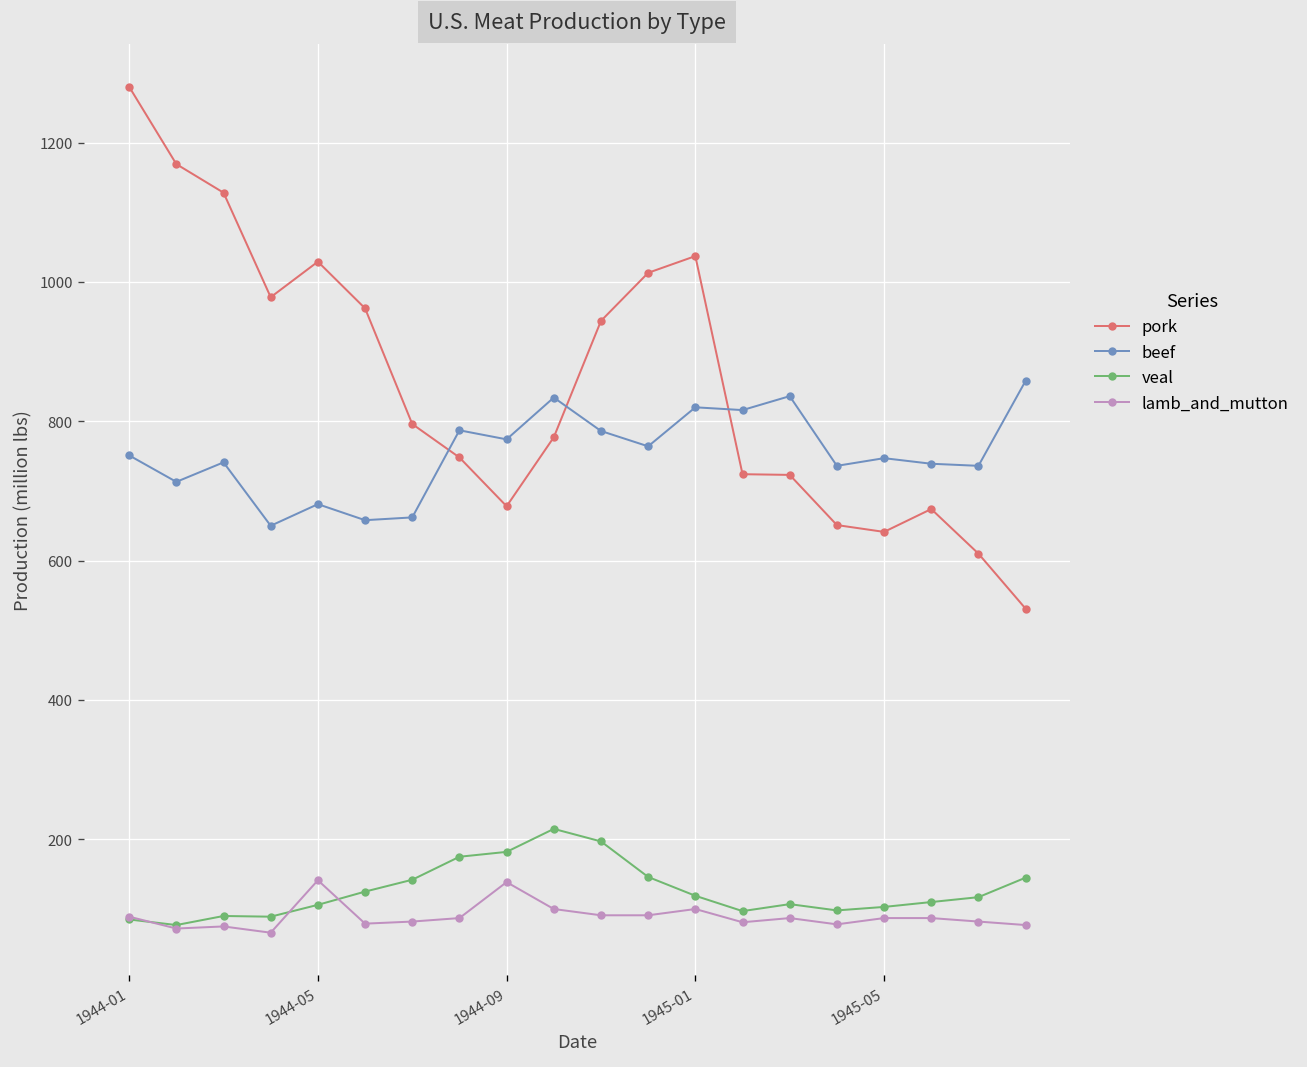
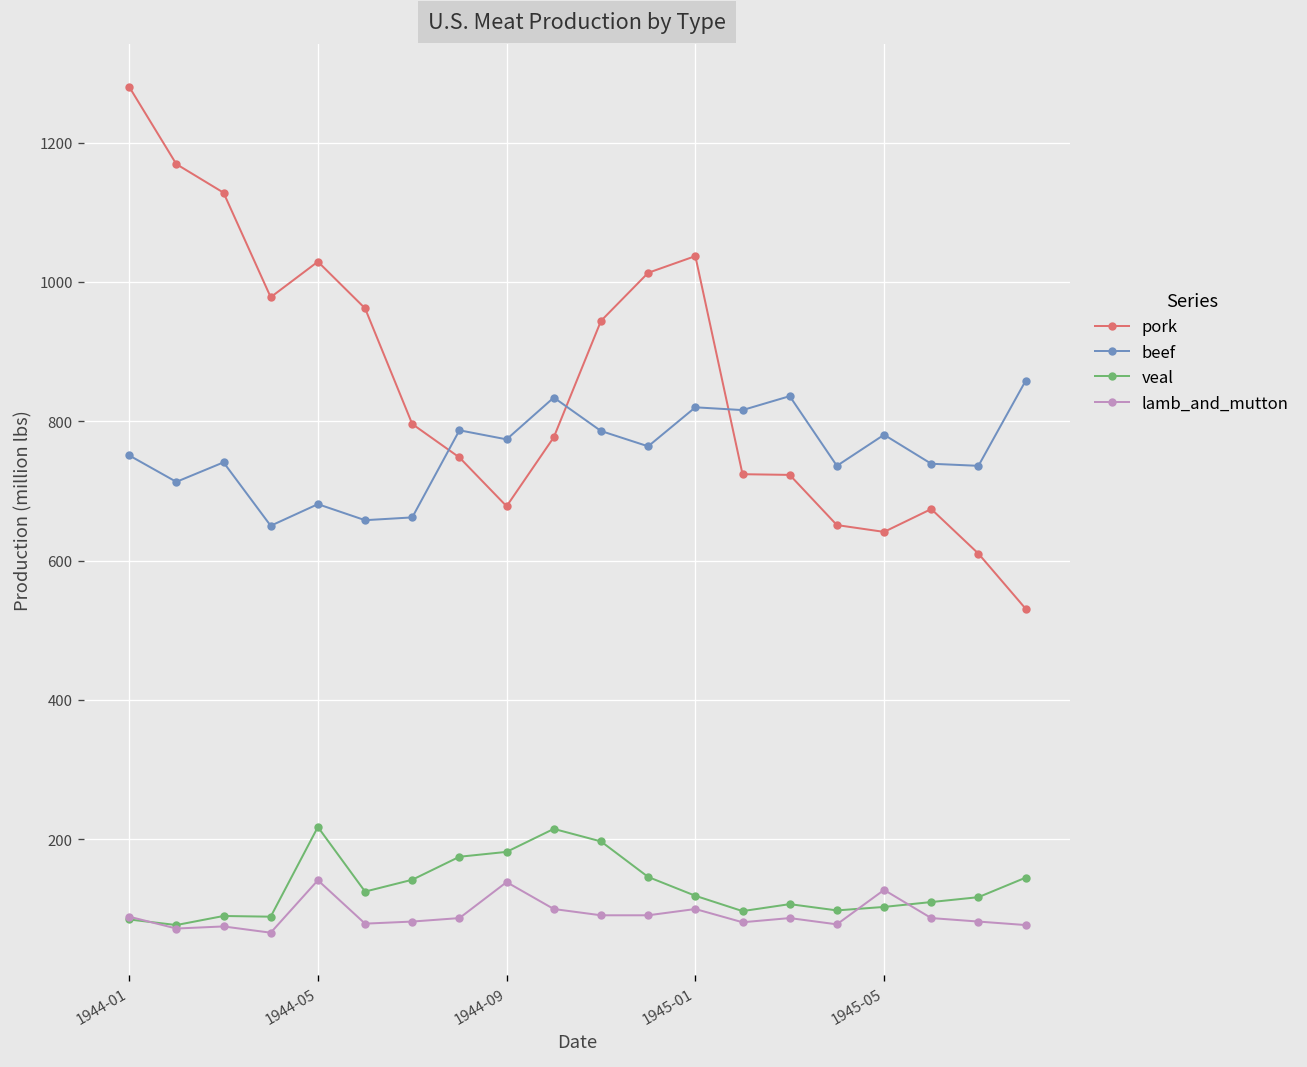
  {
    "pork": {
      "1944-01": 1280,
      "1944-05": 1030,
      "1944-09": 680,
      "1945-01": 1040,
      "1945-05": 640
    },
    "beef": {
      "1944-01": 750,
      "1944-05": 680,
      "1944-09": 770,
      "1945-01": 820,
-     "1945-05": 750
+     "1945-05": 780
    },
    "veal": {
-     "1944-05": 110,
+     "1944-05": 220,
      "1944-09": 180,
      "1945-01": 120,
      "1945-05": 100
    },
    "lamb_and_mutton": {
      "1944-05": 140,
      "1944-09": 140,
      "1945-01": 100,
-     "1945-05": 90
+     "1945-05": 130
    }
  }
